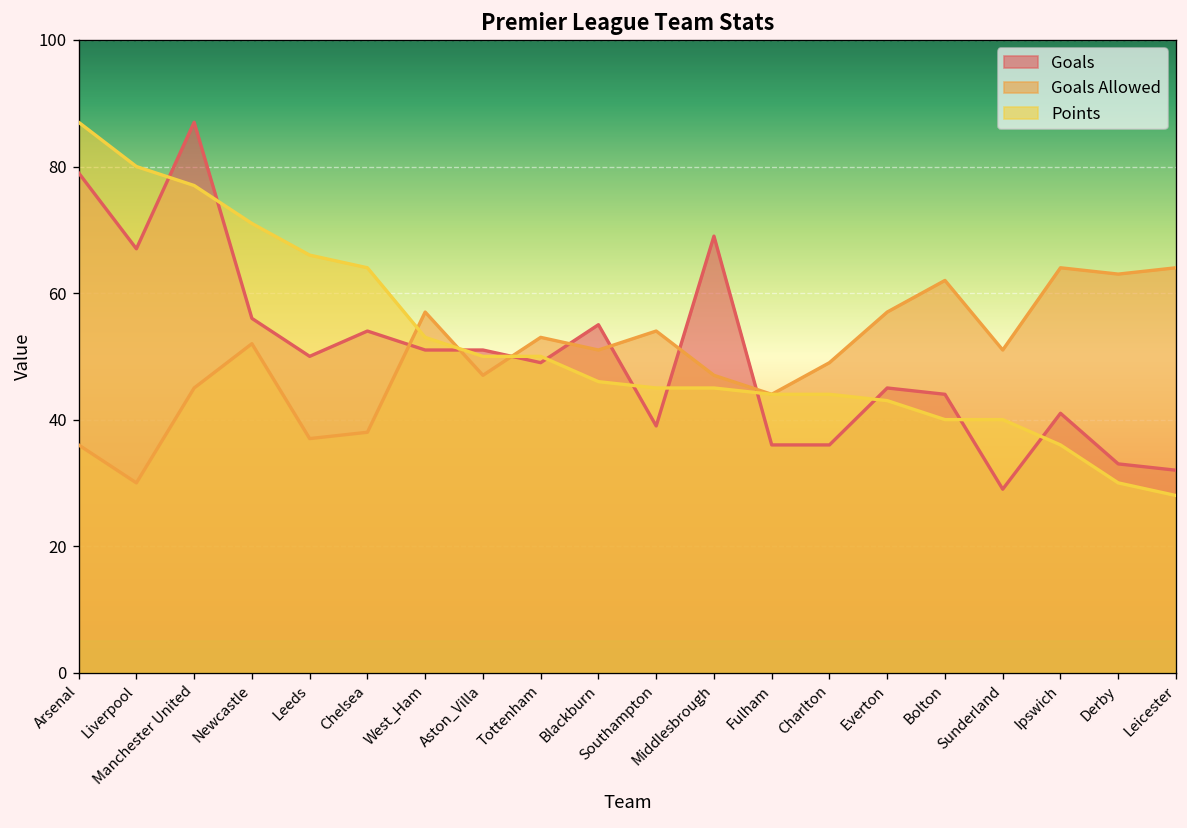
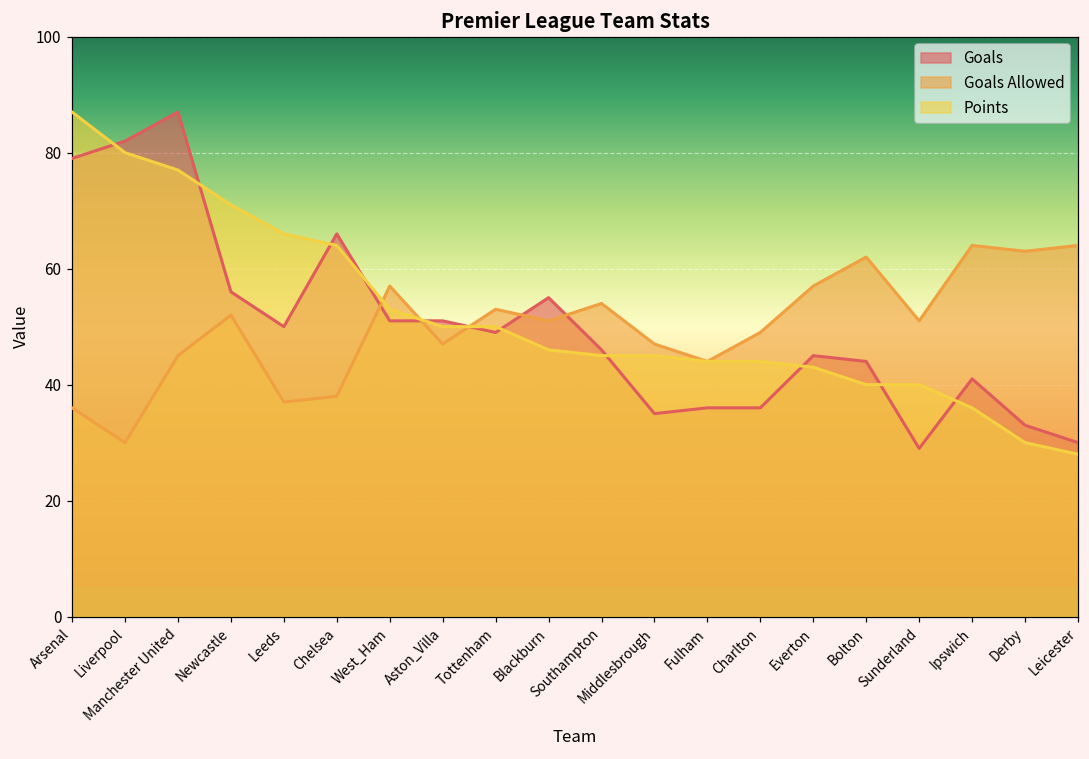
  {
    "Goals": {
      "Arsenal": 79,
-     "Liverpool": 67,
+     "Liverpool": 82,
      "Manchester United": 87,
      "Newcastle": 56,
      "Leeds": 50,
-     "Chelsea": 54,
+     "Chelsea": 66,
      "West_Ham": 51,
      "Aston_Villa": 51,
      "Tottenham": 49,
      "Blackburn": 55,
-     "Southampton": 39,
-     "Middlesbrough": 69,
+     "Southampton": 46,
+     "Middlesbrough": 35,
      "Fulham": 36,
      "Charlton": 36,
      "Everton": 45,
      "Bolton": 44,
      "Sunderland": 29,
      "Ipswich": 41,
      "Derby": 33,
-     "Leicester": 32
+     "Leicester": 30
    }
  }
